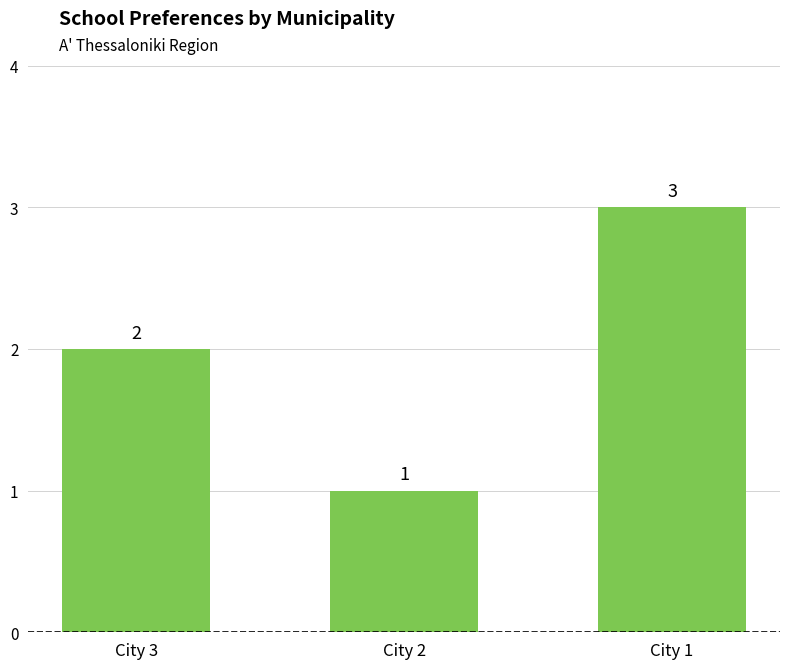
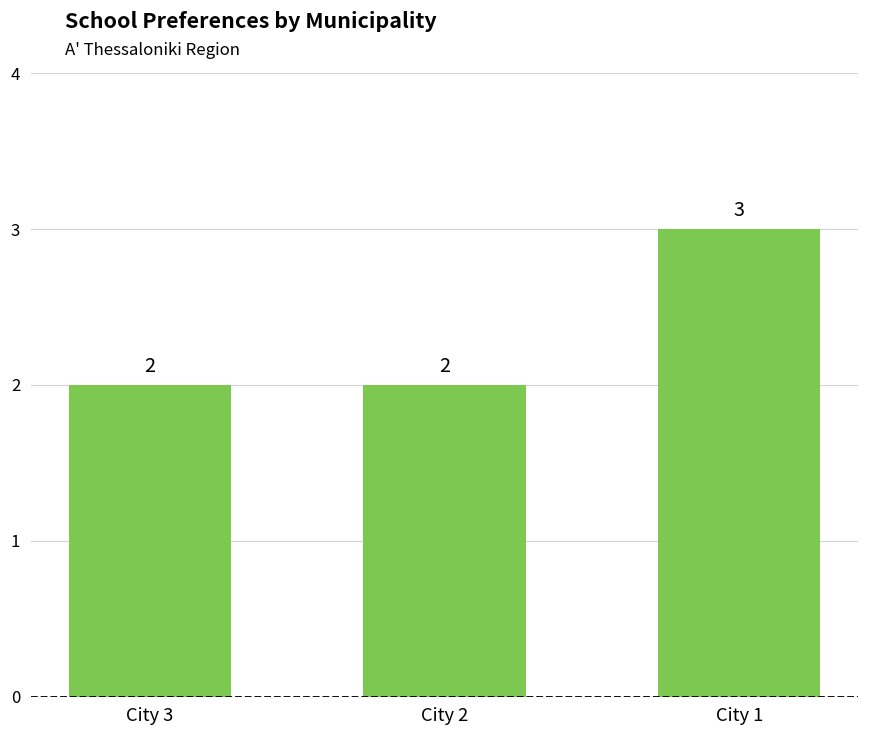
  {
    "City 3": 2,
-   "City 2": 1,
+   "City 2": 2,
    "City 1": 3
  }
